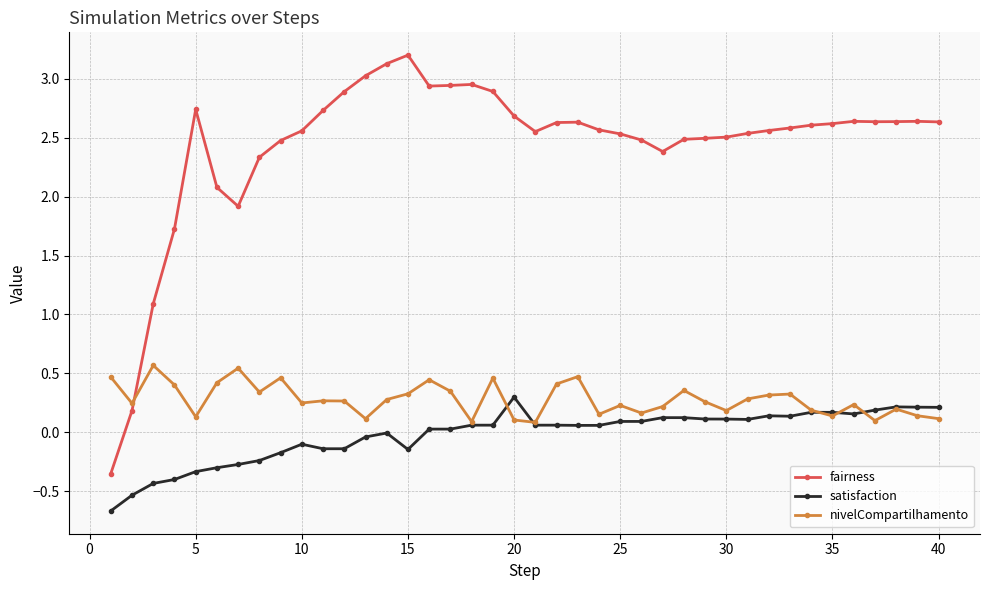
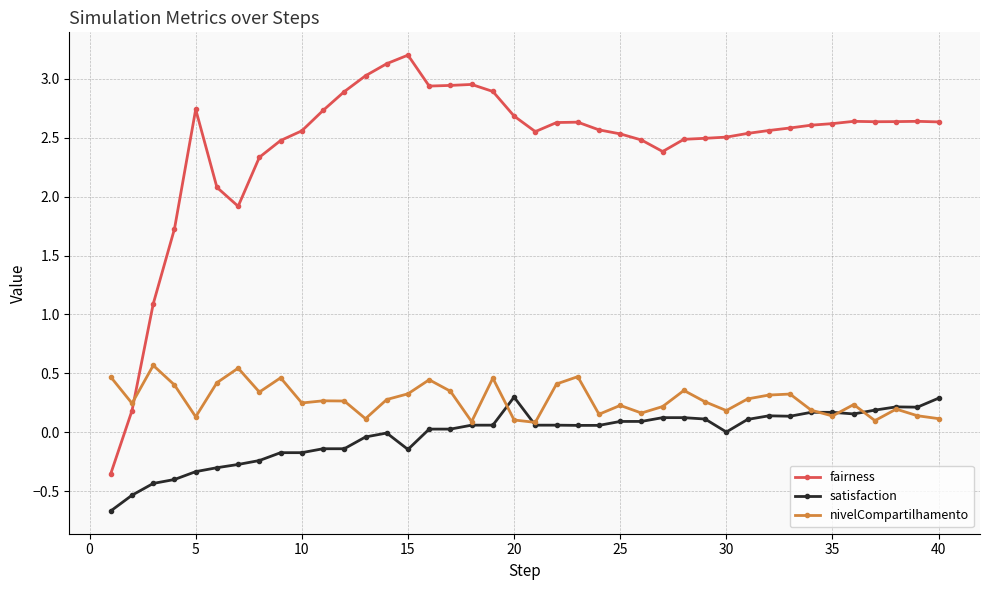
  {
    "satisfaction": {
      "5": -0.33,
-     "10": -0.10,
+     "10": -0.17,
      "15": -0.15,
      "20": 0.30,
      "25": 0.09,
-     "30": 0.11,
+     "30": 0.00,
      "35": 0.17,
-     "40": 0.21
+     "40": 0.29
    }
  }
